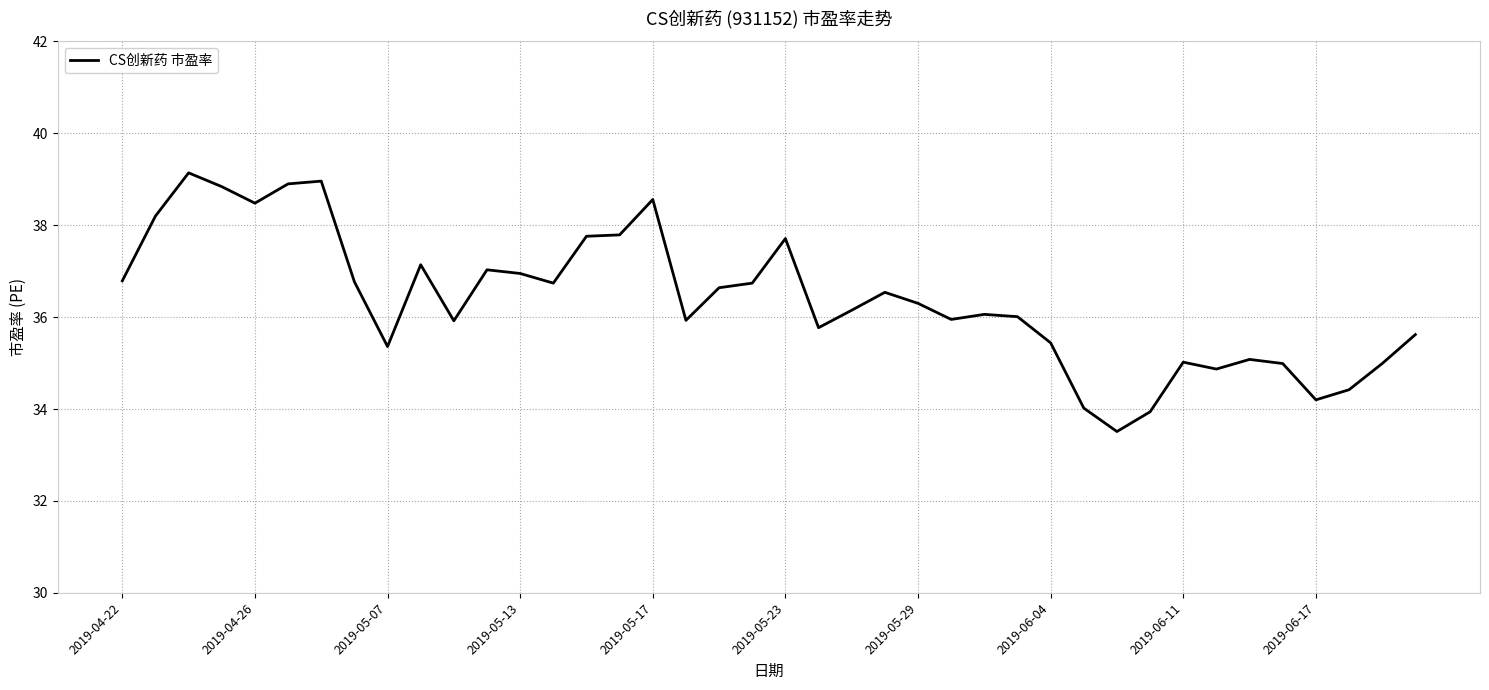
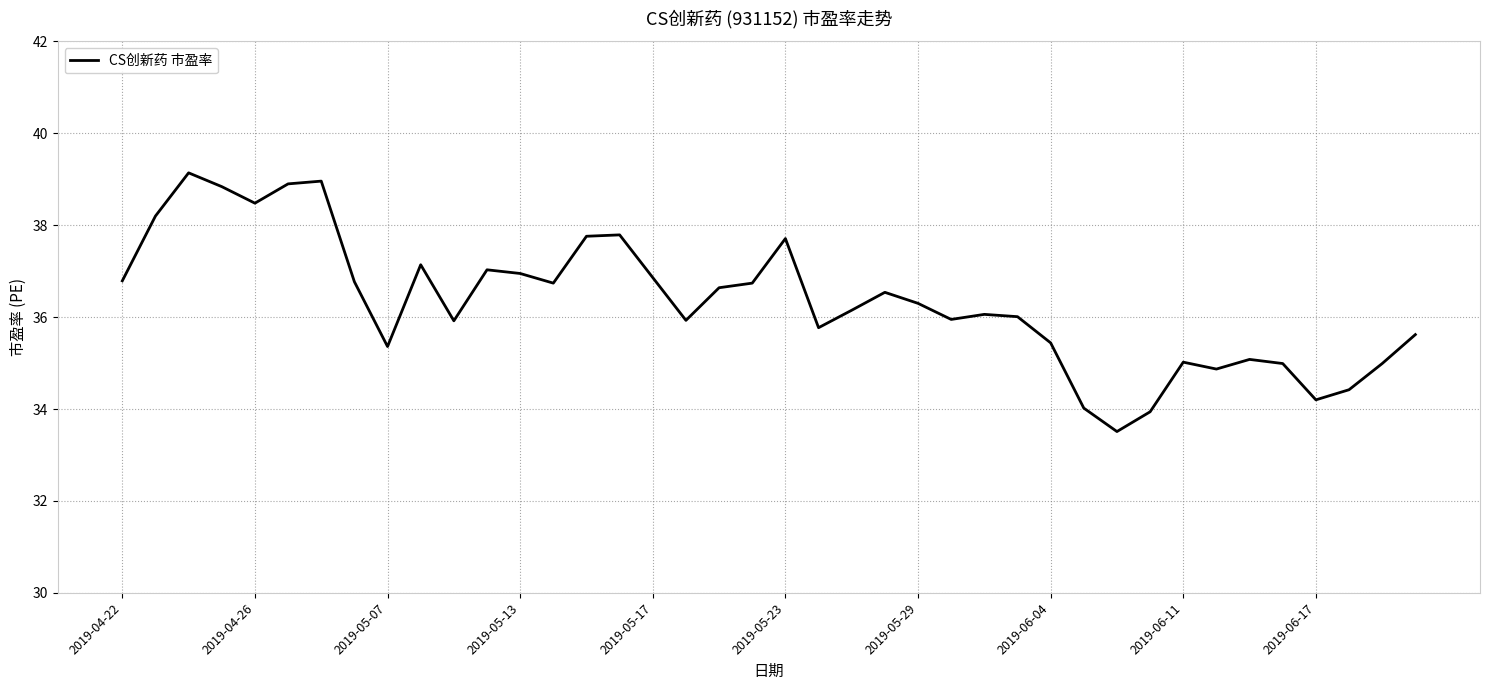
  {
    "2019-04-22": 36.8,
    "2019-04-26": 38.5,
    "2019-05-07": 35.4,
    "2019-05-13": 37.0,
-   "2019-05-17": 38.6,
+   "2019-05-17": 36.9,
    "2019-05-23": 37.7,
    "2019-05-29": 36.3,
    "2019-06-04": 35.4,
    "2019-06-11": 35.0,
    "2019-06-17": 34.2
  }
